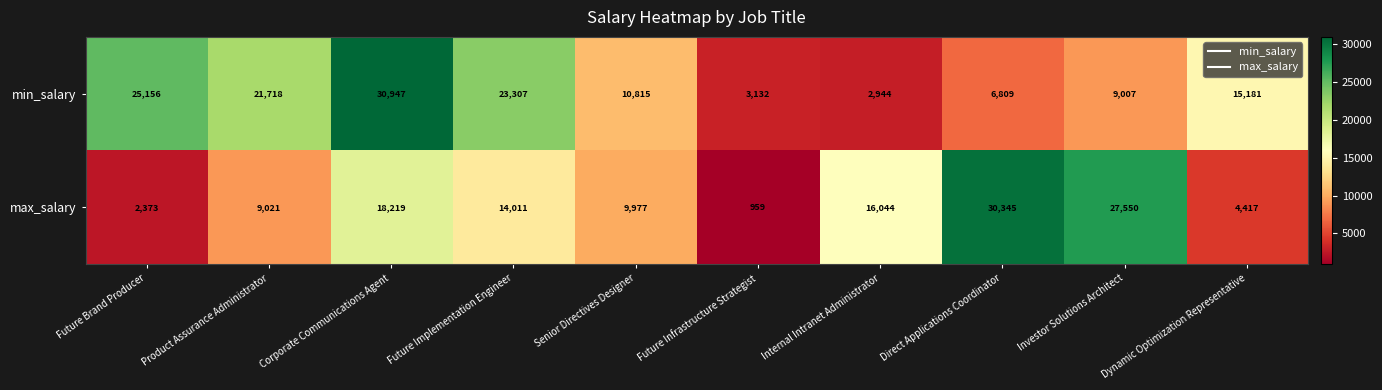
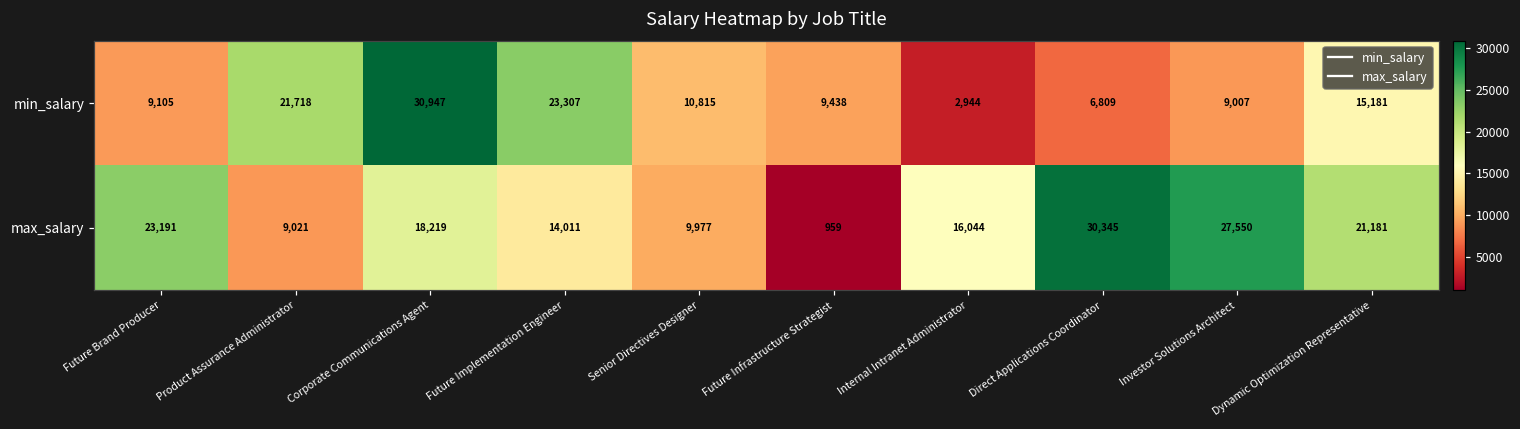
  {
    "min_salary": {
-     "Future Brand Producer": "25,156",
+     "Future Brand Producer": "9,105",
      "Product Assurance Administrator": "21,718",
      "Corporate Communications Agent": "30,947",
      "Future Implementation Engineer": "23,307",
      "Senior Directives Designer": "10,815",
-     "Future Infrastructure Strategist": "3,132",
+     "Future Infrastructure Strategist": "9,438",
      "Internal Intranet Administrator": "2,944",
      "Direct Applications Coordinator": "6,809",
      "Investor Solutions Architect": "9,007",
      "Dynamic Optimization Representative": "15,181"
    },
    "max_salary": {
-     "Future Brand Producer": "2,373",
+     "Future Brand Producer": "23,191",
      "Product Assurance Administrator": "9,021",
      "Corporate Communications Agent": "18,219",
      "Future Implementation Engineer": "14,011",
      "Senior Directives Designer": "9,977",
      "Future Infrastructure Strategist": "959",
      "Internal Intranet Administrator": "16,044",
      "Direct Applications Coordinator": "30,345",
      "Investor Solutions Architect": "27,550",
-     "Dynamic Optimization Representative": "4,417"
+     "Dynamic Optimization Representative": "21,181"
    }
  }
